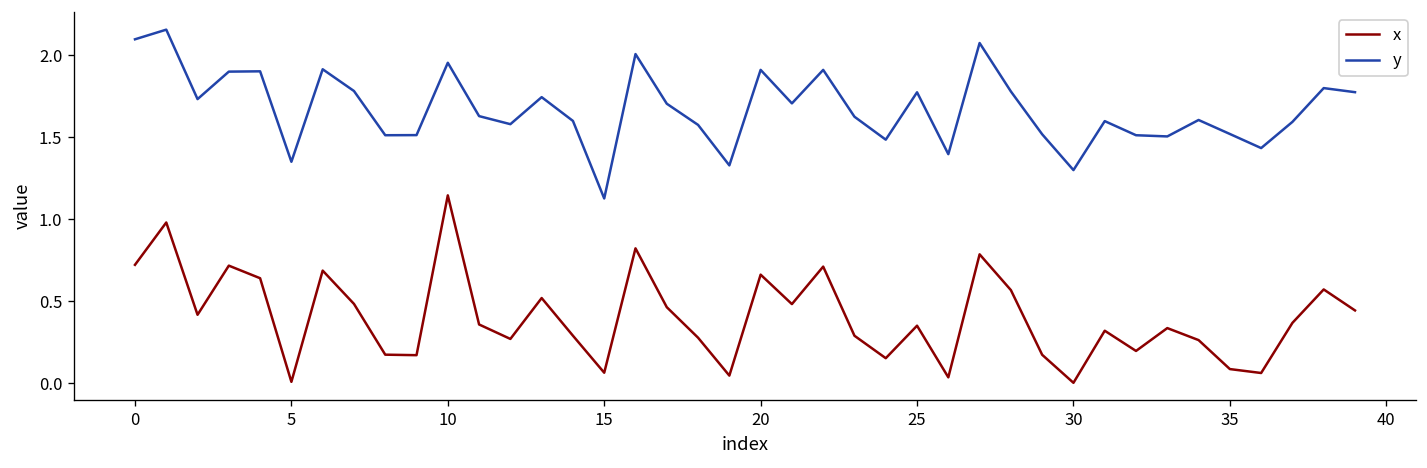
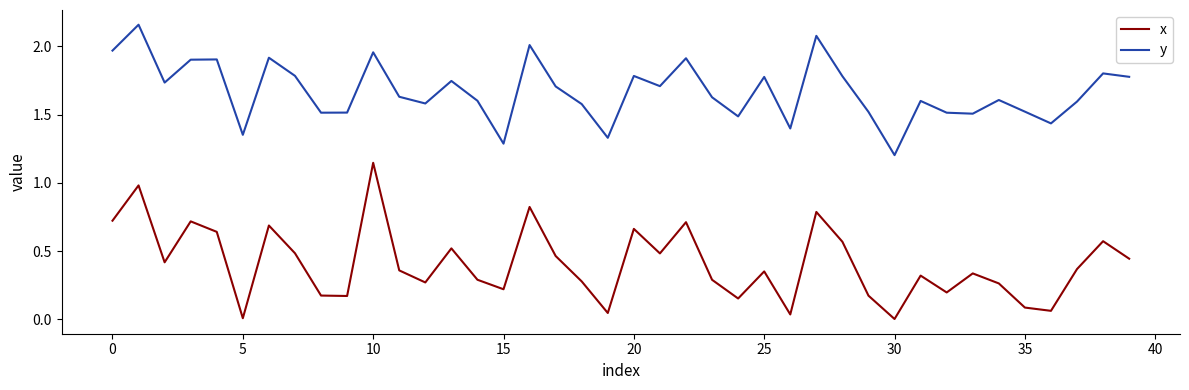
  {
    "x": {
      "0": 0.72,
      "5": 0.01,
      "10": 1.15,
-     "15": 0.07,
+     "15": 0.22,
      "20": 0.66,
      "25": 0.35,
      "30": 0.00,
      "35": 0.09
    },
    "y": {
-     "0": 2.10,
+     "0": 1.97,
      "5": 1.35,
      "10": 1.96,
-     "15": 1.13,
-     "20": 1.91,
+     "15": 1.29,
+     "20": 1.78,
      "25": 1.78,
-     "30": 1.30,
+     "30": 1.20,
      "35": 1.52
    }
  }
